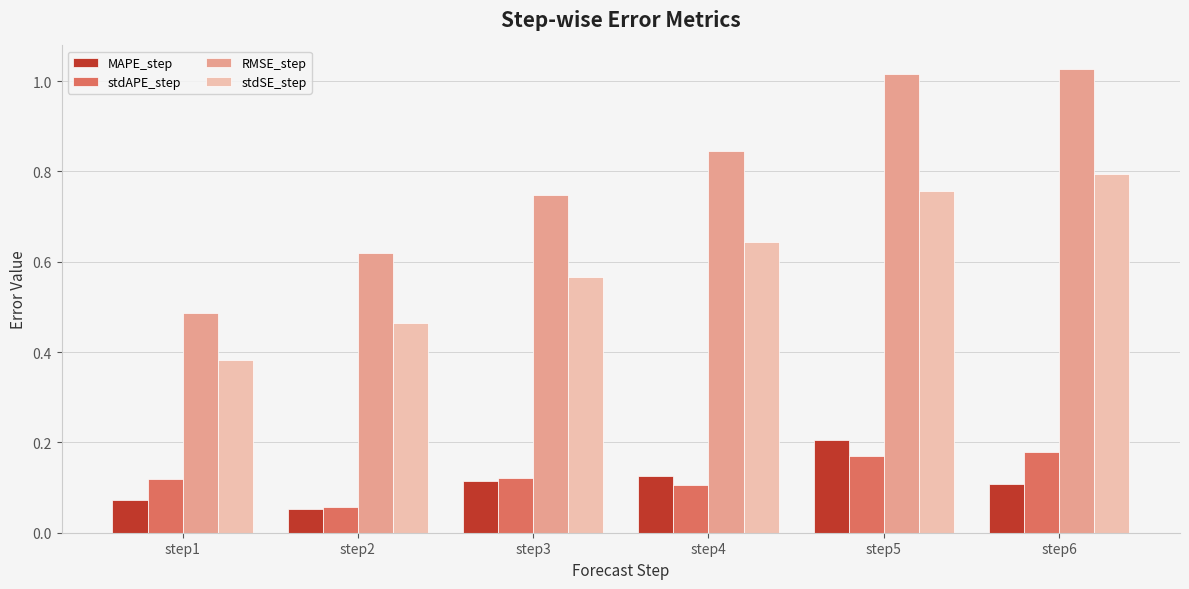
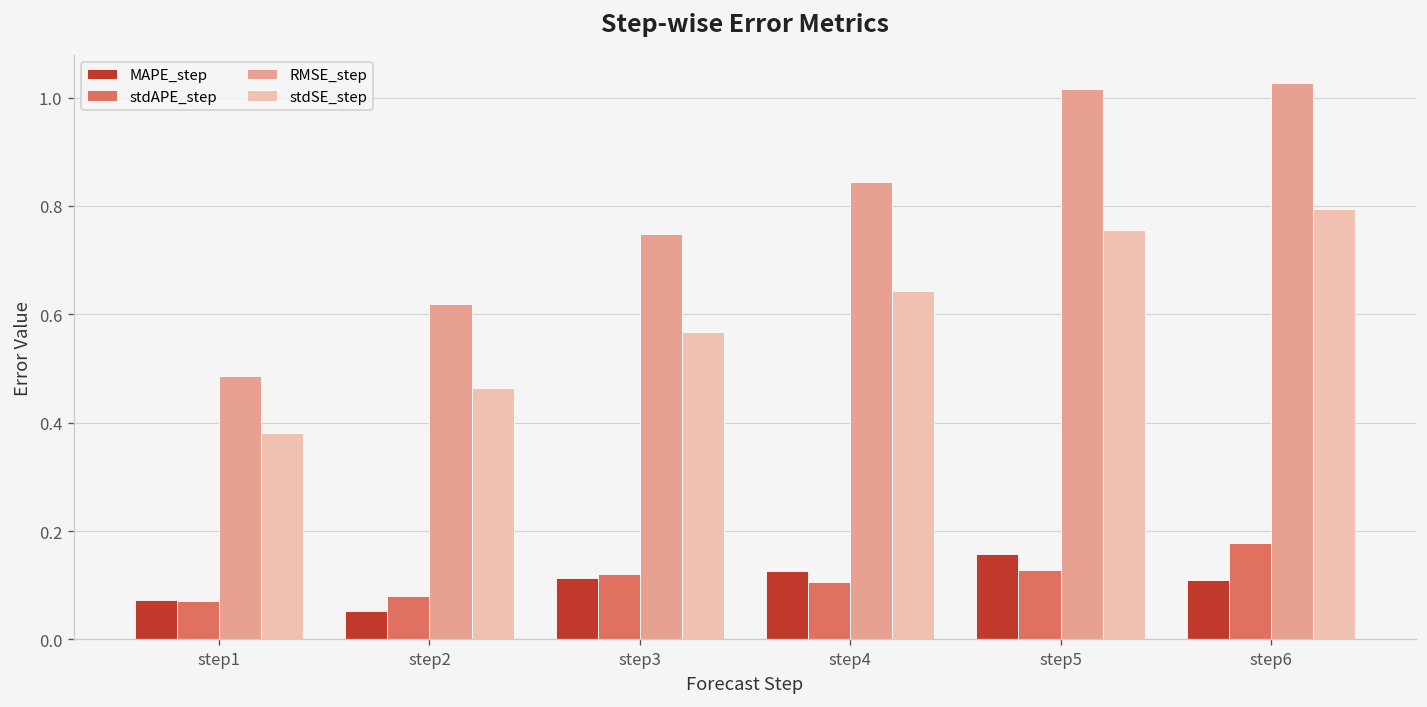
  {
    "MAPE_step": {
      "step1": 0.07,
      "step2": 0.05,
      "step3": 0.11,
      "step4": 0.13,
-     "step5": 0.21,
+     "step5": 0.16,
      "step6": 0.11
    },
    "stdAPE_step": {
-     "step1": 0.12,
-     "step2": 0.06,
+     "step1": 0.07,
+     "step2": 0.08,
      "step3": 0.12,
      "step4": 0.11,
-     "step5": 0.17,
+     "step5": 0.13,
      "step6": 0.18
    }
  }
